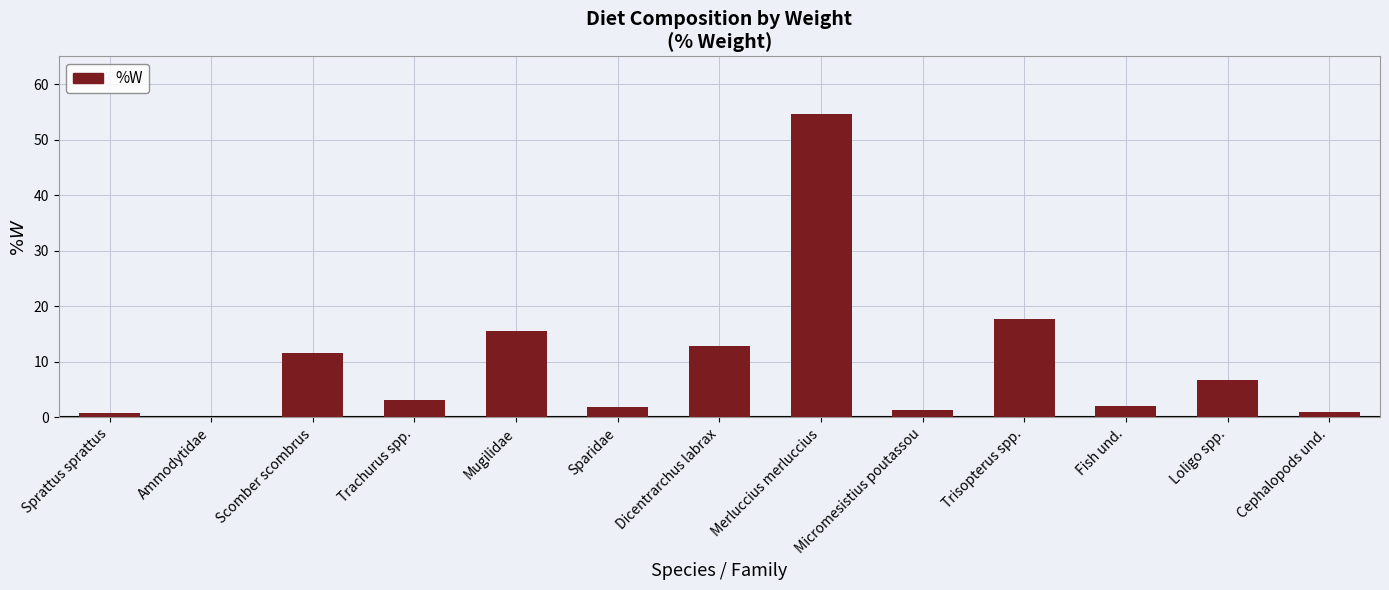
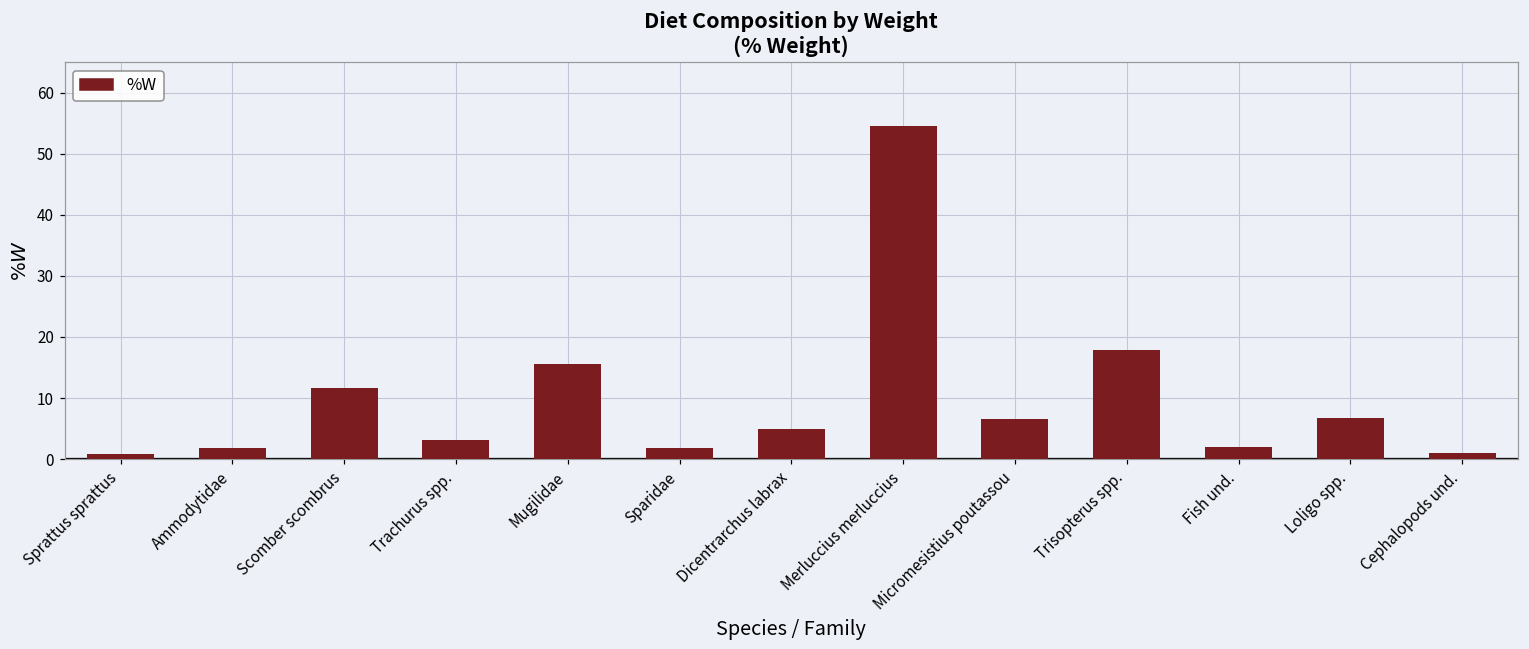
  {
    "Sprattus sprattus": 1,
-   "Ammodytidae": 0,
+   "Ammodytidae": 2,
    "Scomber scombrus": 12,
    "Trachurus spp.": 3,
    "Mugilidae": 16,
    "Sparidae": 2,
-   "Dicentrarchus labrax": 13,
+   "Dicentrarchus labrax": 5,
    "Merluccius merluccius": 55,
-   "Micromesistius poutassou": 1,
+   "Micromesistius poutassou": 7,
    "Trisopterus spp.": 18,
    "Fish und.": 2,
    "Loligo spp.": 7,
    "Cephalopods und.": 1
  }
